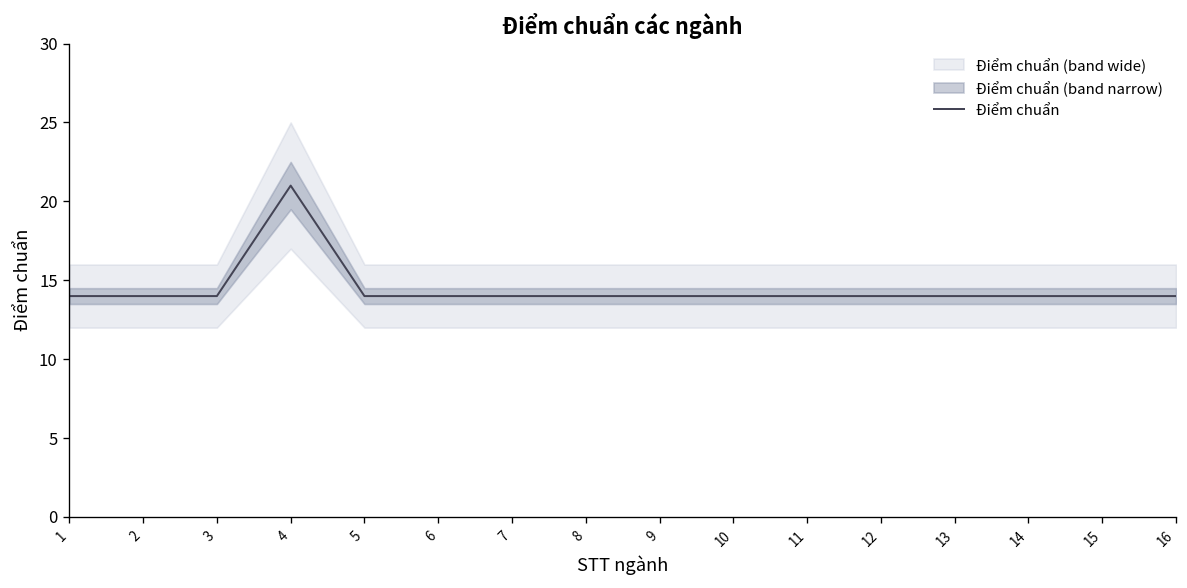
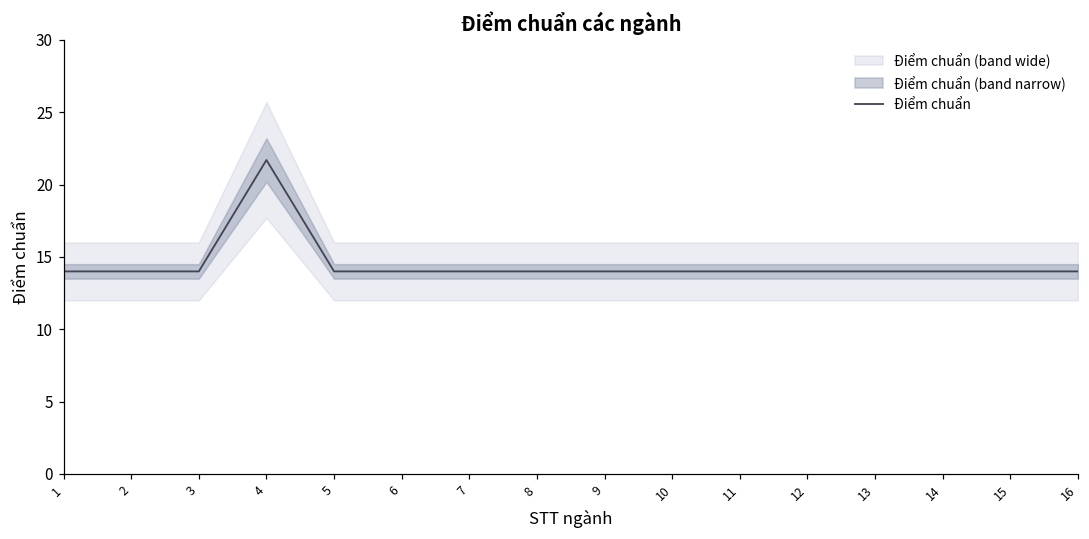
  {
    "Điểm chuẩn": {
      "1": 14.0,
      "2": 14.0,
      "3": 14.0,
-     "4": 21.0,
+     "4": 21.7,
      "5": 14.0,
      "6": 14.0,
      "7": 14.0,
      "8": 14.0,
      "9": 14.0,
      "10": 14.0,
      "11": 14.0,
      "12": 14.0,
      "13": 14.0,
      "14": 14.0,
      "15": 14.0,
      "16": 14.0
    }
  }
